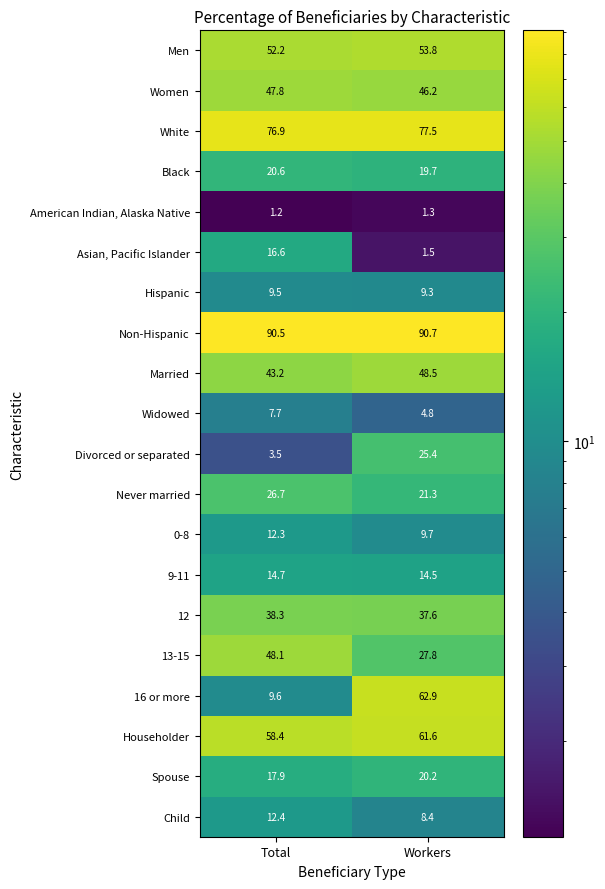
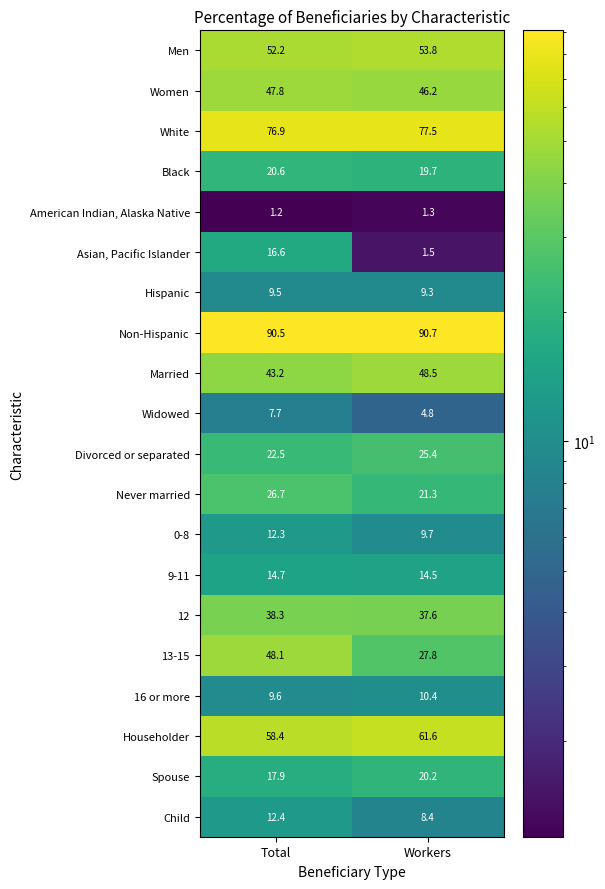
  {
    "Men": {
      "Total": 52.2,
      "Workers": 53.8
    },
    "Women": {
      "Total": 47.8,
      "Workers": 46.2
    },
    "White": {
      "Total": 76.9,
      "Workers": 77.5
    },
    "Black": {
      "Total": 20.6,
      "Workers": 19.7
    },
    "American Indian, Alaska Native": {
      "Total": 1.2,
      "Workers": 1.3
    },
    "Asian, Pacific Islander": {
      "Total": 16.6,
      "Workers": 1.5
    },
    "Hispanic": {
      "Total": 9.5,
      "Workers": 9.3
    },
    "Non-Hispanic": {
      "Total": 90.5,
      "Workers": 90.7
    },
    "Married": {
      "Total": 43.2,
      "Workers": 48.5
    },
    "Widowed": {
      "Total": 7.7,
      "Workers": 4.8
    },
    "Divorced or separated": {
-     "Total": 3.5,
+     "Total": 22.5,
      "Workers": 25.4
    },
    "Never married": {
      "Total": 26.7,
      "Workers": 21.3
    },
    "0-8": {
      "Total": 12.3,
      "Workers": 9.7
    },
    "9-11": {
      "Total": 14.7,
      "Workers": 14.5
    },
    "12": {
      "Total": 38.3,
      "Workers": 37.6
    },
    "13-15": {
      "Total": 48.1,
      "Workers": 27.8
    },
    "16 or more": {
      "Total": 9.6,
-     "Workers": 62.9
+     "Workers": 10.4
    },
    "Householder": {
      "Total": 58.4,
      "Workers": 61.6
    },
    "Spouse": {
      "Total": 17.9,
      "Workers": 20.2
    },
    "Child": {
      "Total": 12.4,
      "Workers": 8.4
    }
  }
